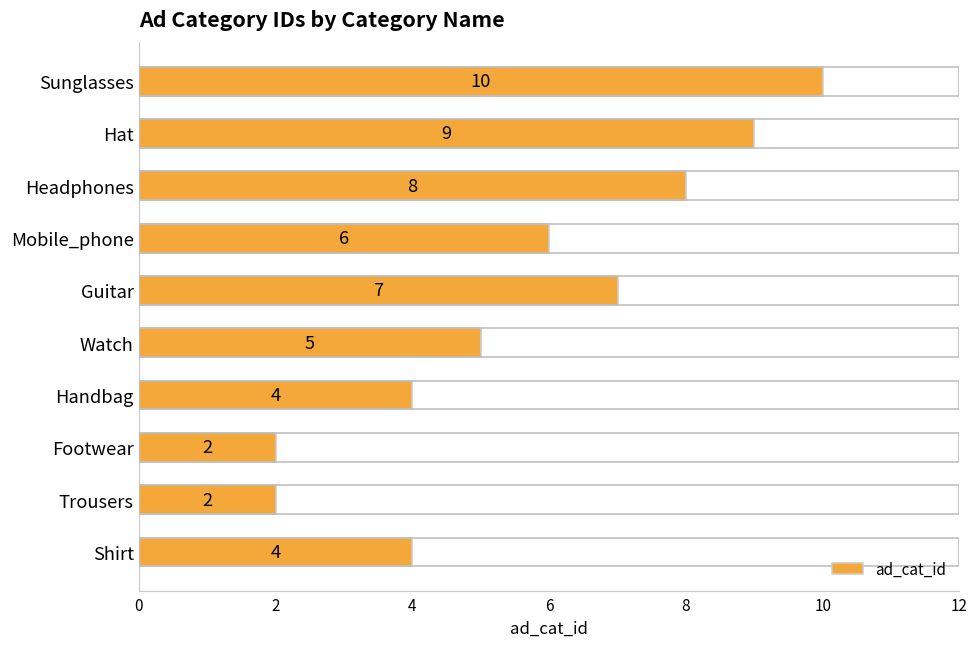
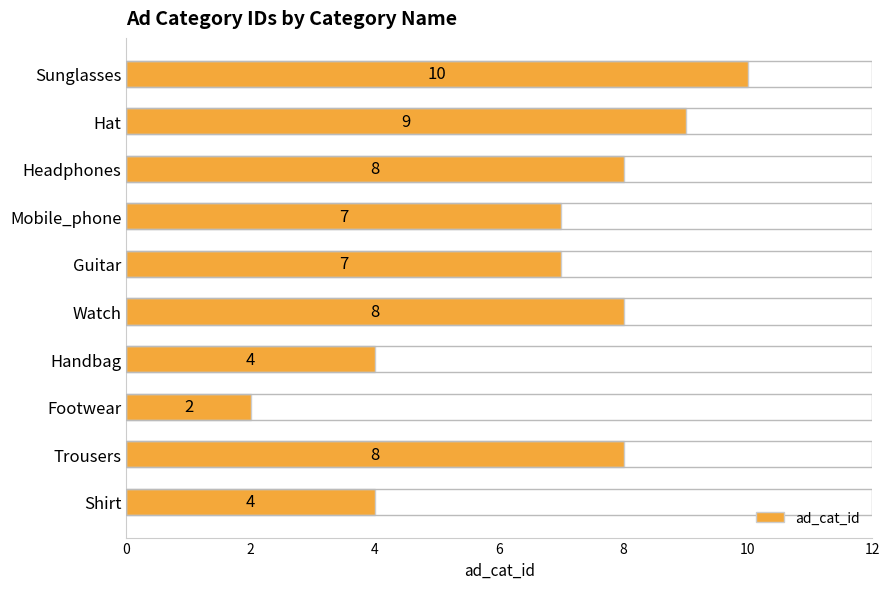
  {
    "Sunglasses": 10,
    "Hat": 9,
    "Headphones": 8,
-   "Mobile_phone": 6,
+   "Mobile_phone": 7,
    "Guitar": 7,
-   "Watch": 5,
+   "Watch": 8,
    "Handbag": 4,
    "Footwear": 2,
-   "Trousers": 2,
+   "Trousers": 8,
    "Shirt": 4
  }
